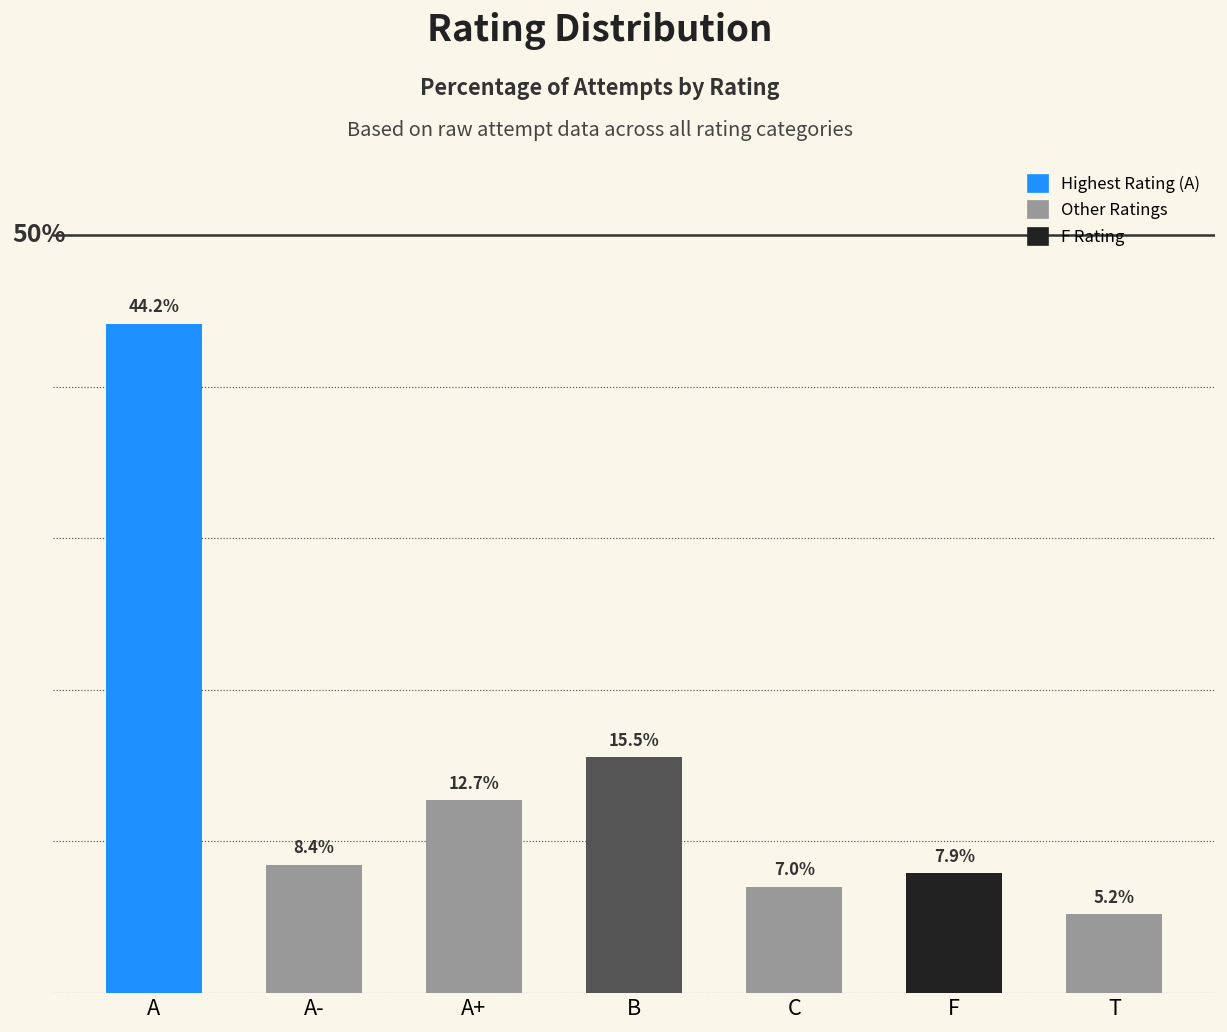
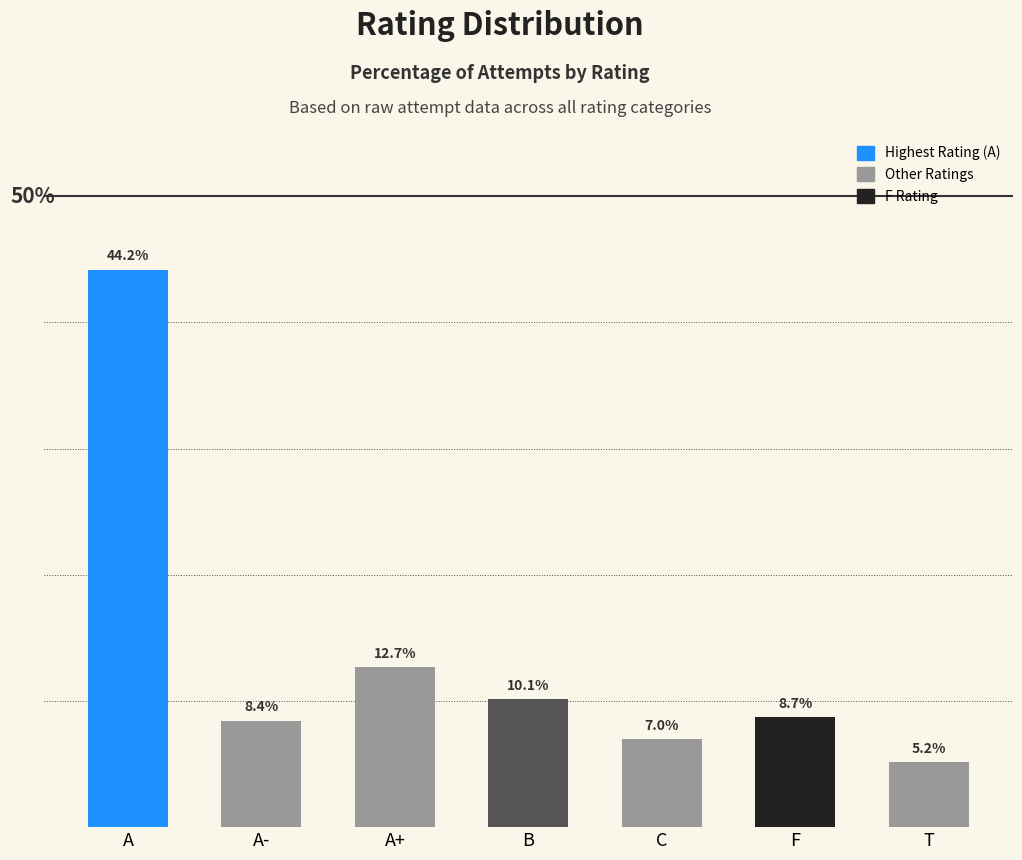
  {
    "A": "44.2%",
    "A-": "8.4%",
    "A+": "12.7%",
-   "B": "15.5%",
+   "B": "10.1%",
    "C": "7.0%",
-   "F": "7.9%",
+   "F": "8.7%",
    "T": "5.2%"
  }
